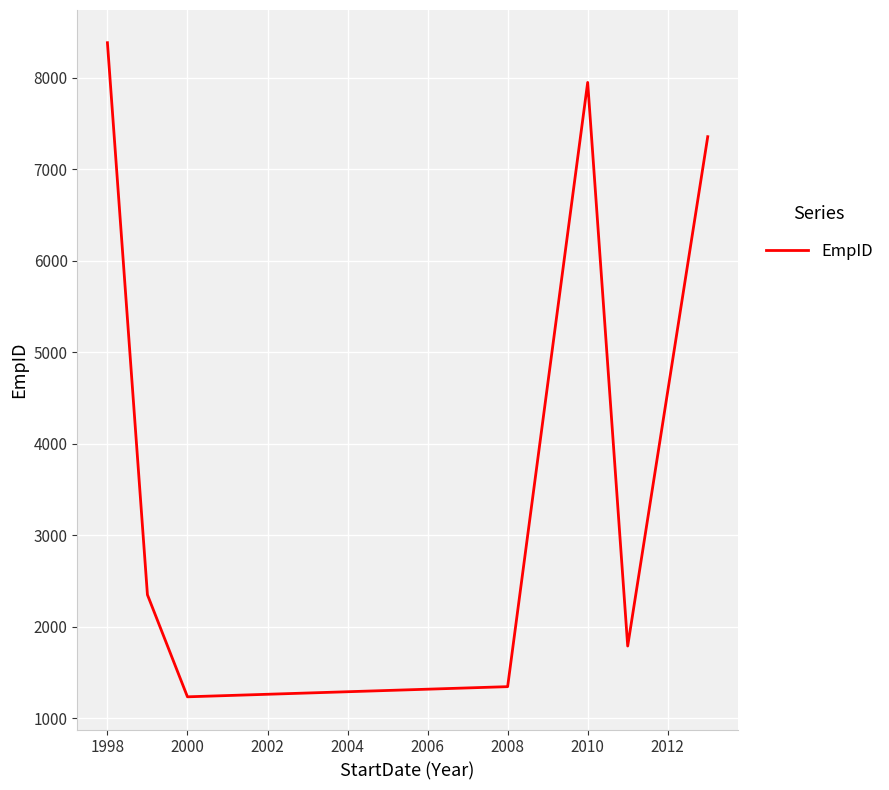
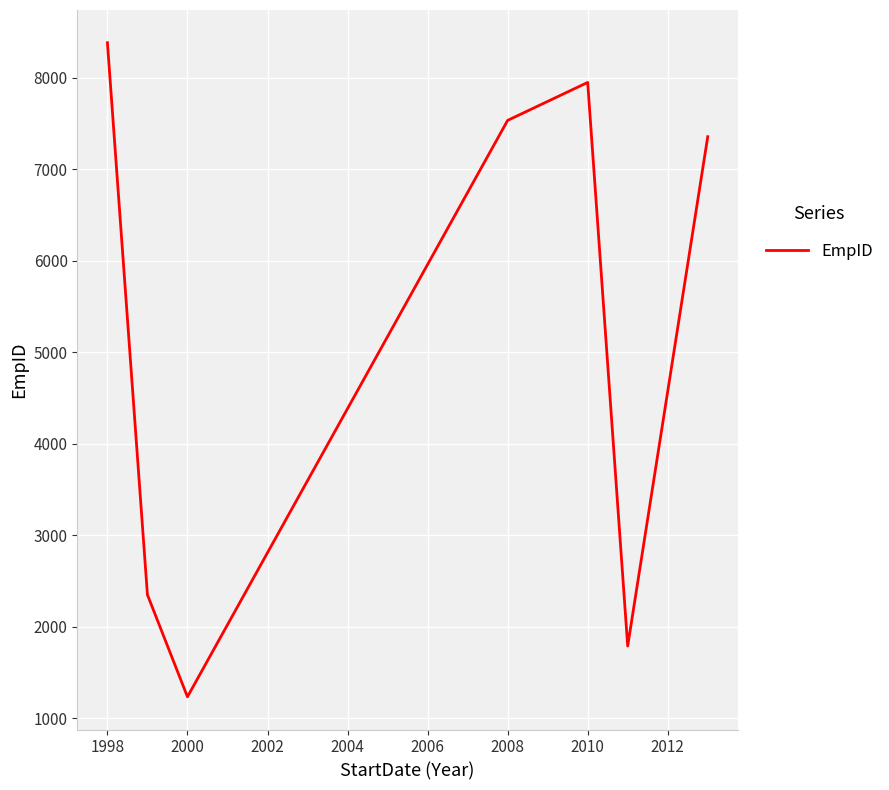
  {
    "1998": 8400,
    "2000": 1200,
-   "2008": 1300,
+   "2008": 7500,
    "2010": 7900
  }
